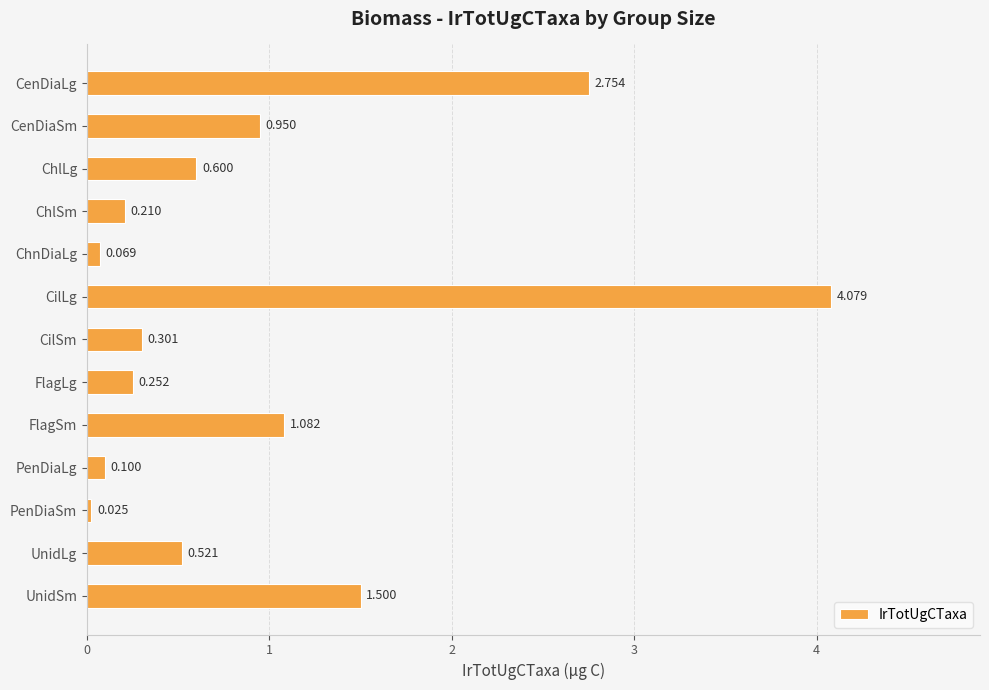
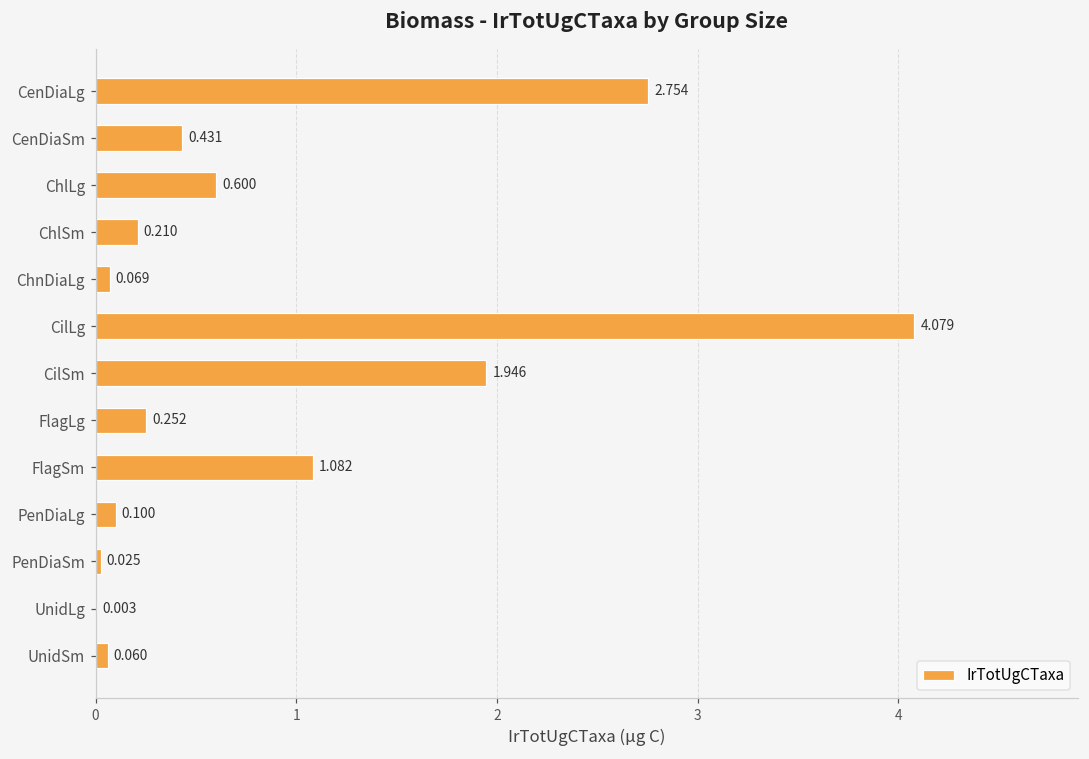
  {
    "CenDiaLg": 2.754,
-   "CenDiaSm": 0.950,
+   "CenDiaSm": 0.431,
    "ChlLg": 0.600,
    "ChlSm": 0.210,
    "ChnDiaLg": 0.069,
    "CilLg": 4.079,
-   "CilSm": 0.301,
+   "CilSm": 1.946,
    "FlagLg": 0.252,
    "FlagSm": 1.082,
    "PenDiaLg": 0.100,
    "PenDiaSm": 0.025,
-   "UnidLg": 0.521,
-   "UnidSm": 1.500
+   "UnidLg": 0.003,
+   "UnidSm": 0.060
  }
